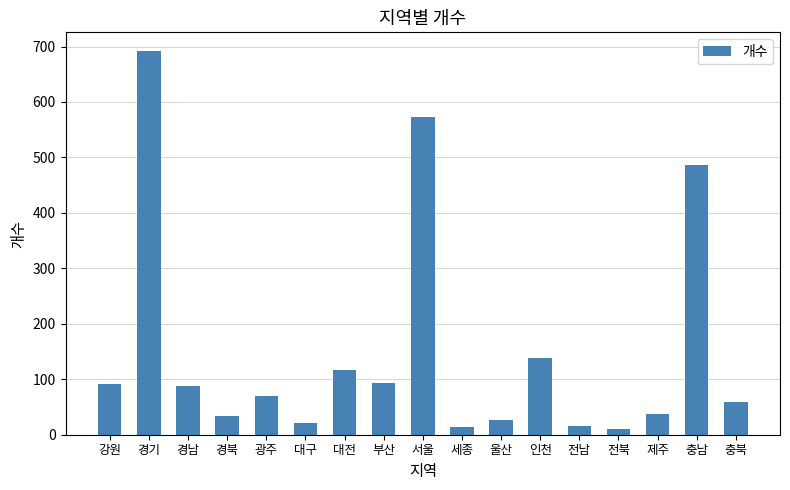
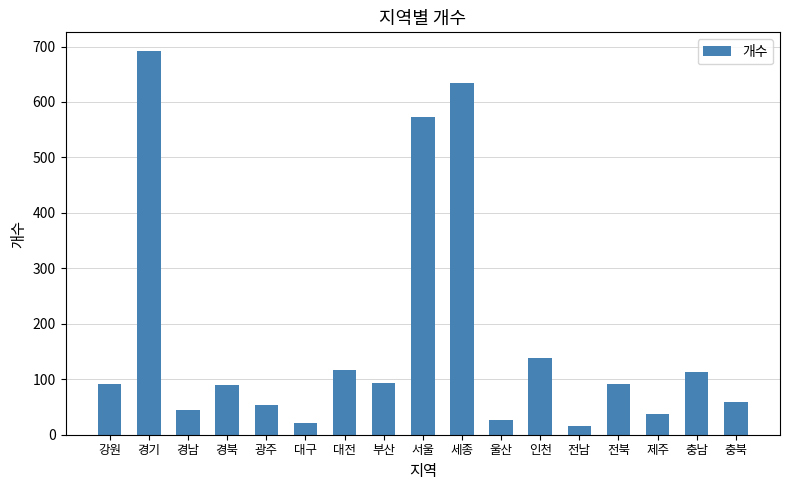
  {
    "강원": 90,
    "경기": 690,
-   "경남": 90,
-   "경북": 30,
-   "광주": 70,
+   "경남": 50,
+   "경북": 90,
+   "광주": 50,
    "대구": 20,
    "대전": 120,
    "부산": 90,
    "서울": 570,
-   "세종": 10,
+   "세종": 630,
    "울산": 30,
    "인천": 140,
    "전남": 20,
-   "전북": 10,
+   "전북": 90,
    "제주": 40,
-   "충남": 490,
+   "충남": 110,
    "충북": 60
  }
